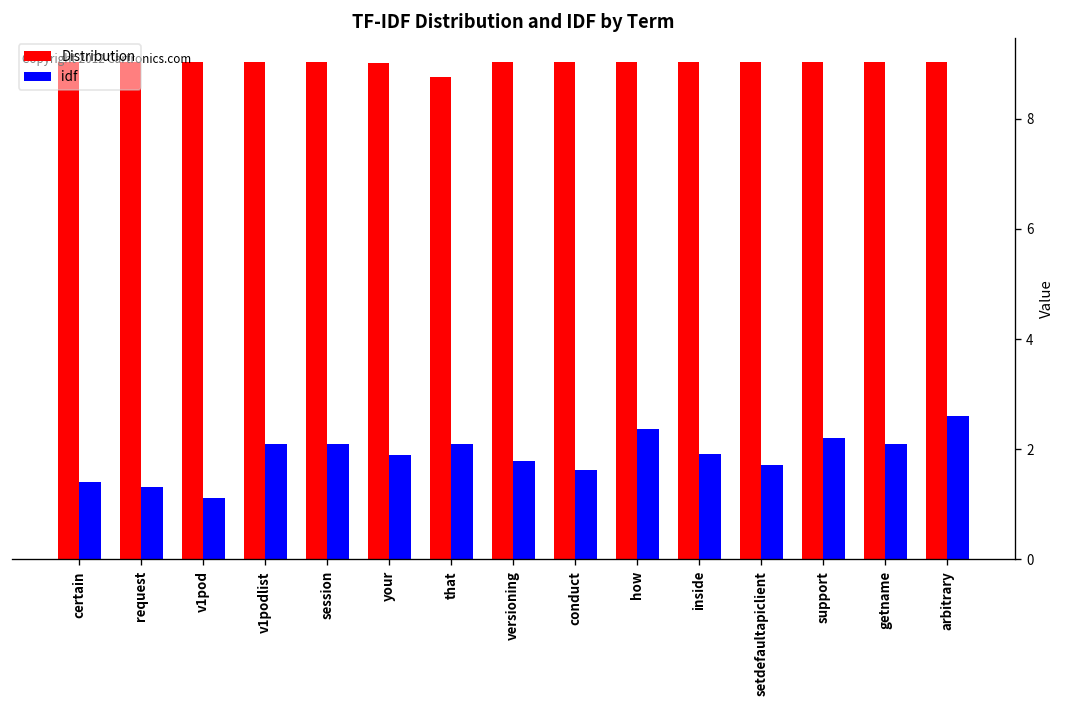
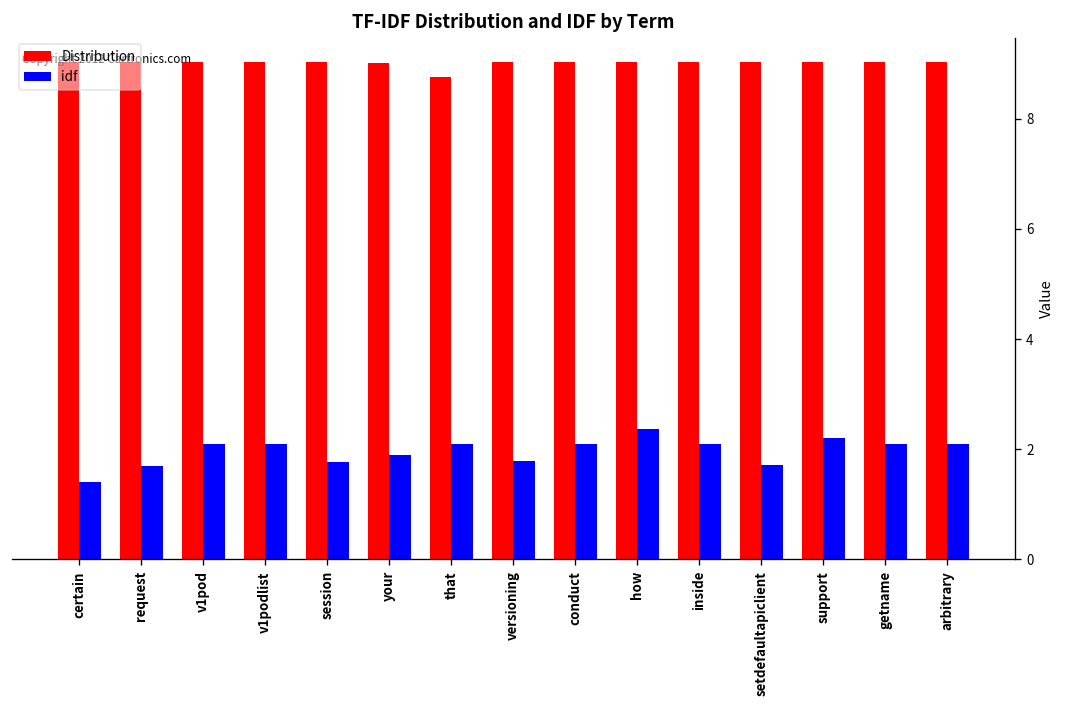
  {
    "Distribution": {
      "v1pod": 9.0,
      "v1podlist": 9.0,
      "session": 9.0,
      "your": 9.0,
      "that": 8.8,
      "versioning": 9.0,
      "conduct": 9.0,
      "how": 9.0,
      "inside": 9.0,
      "setdefaultapiclient": 9.0,
      "support": 9.0,
      "getname": 9.0,
      "arbitrary": 9.0
    },
    "idf": {
      "certain": 1.4,
-     "request": 1.3,
-     "v1pod": 1.1,
+     "request": 1.7,
+     "v1pod": 2.1,
      "v1podlist": 2.1,
-     "session": 2.1,
+     "session": 1.8,
      "your": 1.9,
      "that": 2.1,
      "versioning": 1.8,
-     "conduct": 1.6,
+     "conduct": 2.1,
      "how": 2.4,
-     "inside": 1.9,
+     "inside": 2.1,
      "setdefaultapiclient": 1.7,
      "support": 2.2,
      "getname": 2.1,
-     "arbitrary": 2.6
+     "arbitrary": 2.1
    }
  }
